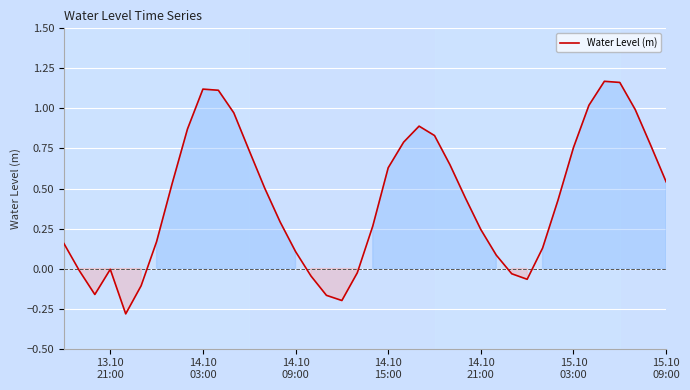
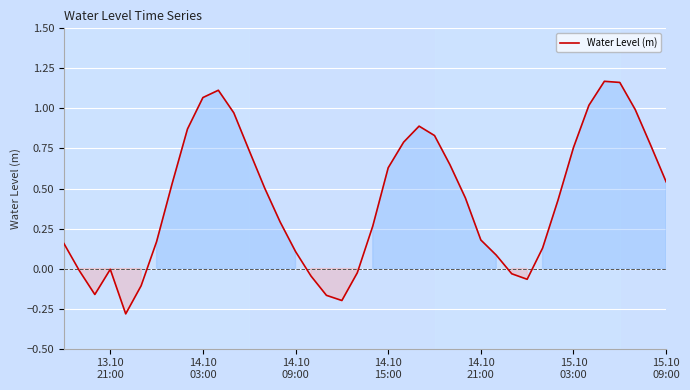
  {
    "13.10 21:00": 0.00,
-   "14.10 03:00": 1.12,
+   "14.10 03:00": 1.07,
    "14.10 09:00": 0.11,
    "14.10 15:00": 0.63,
-   "14.10 21:00": 0.24,
+   "14.10 21:00": 0.18,
    "15.10 03:00": 0.76,
    "15.10 09:00": 0.54
  }
